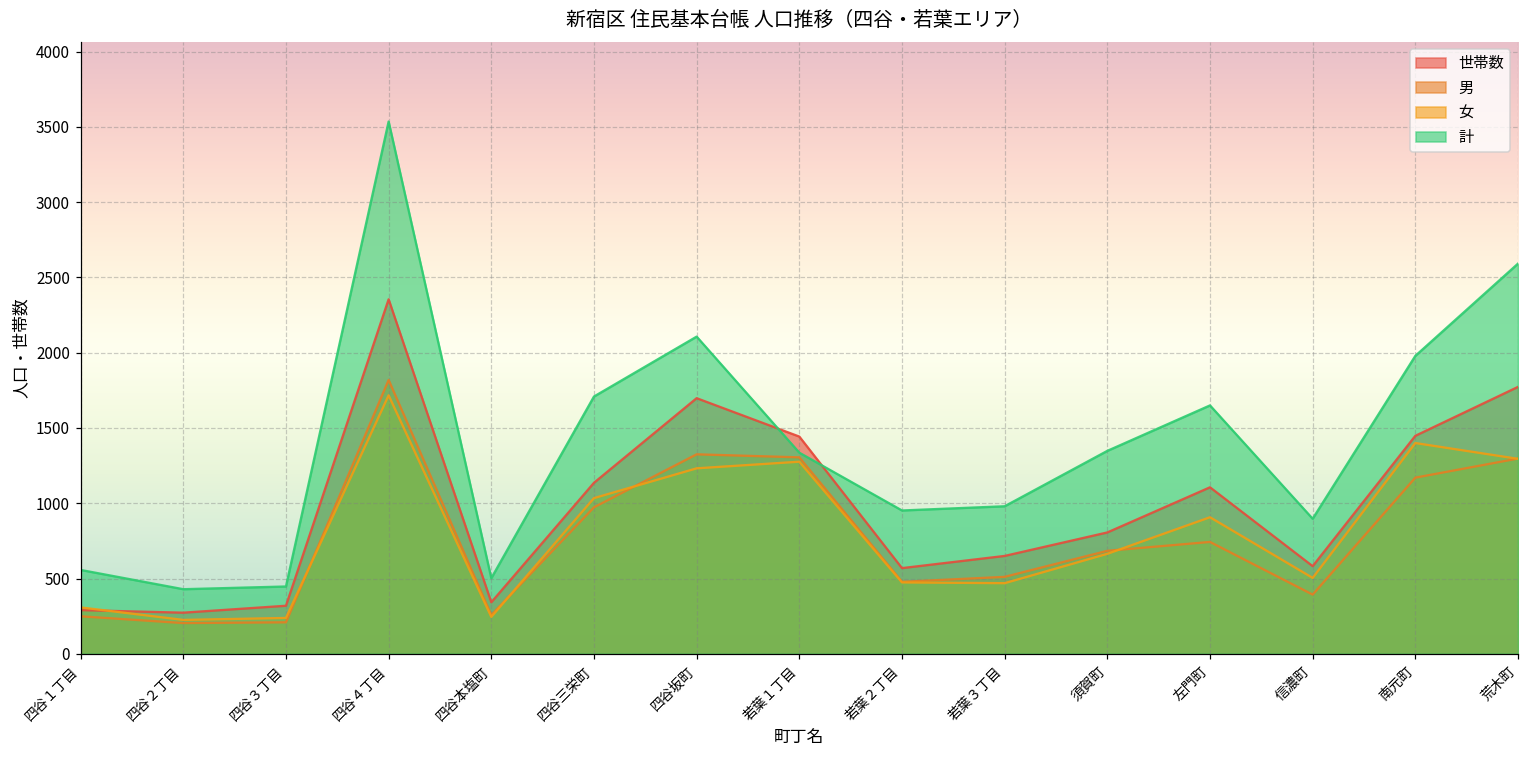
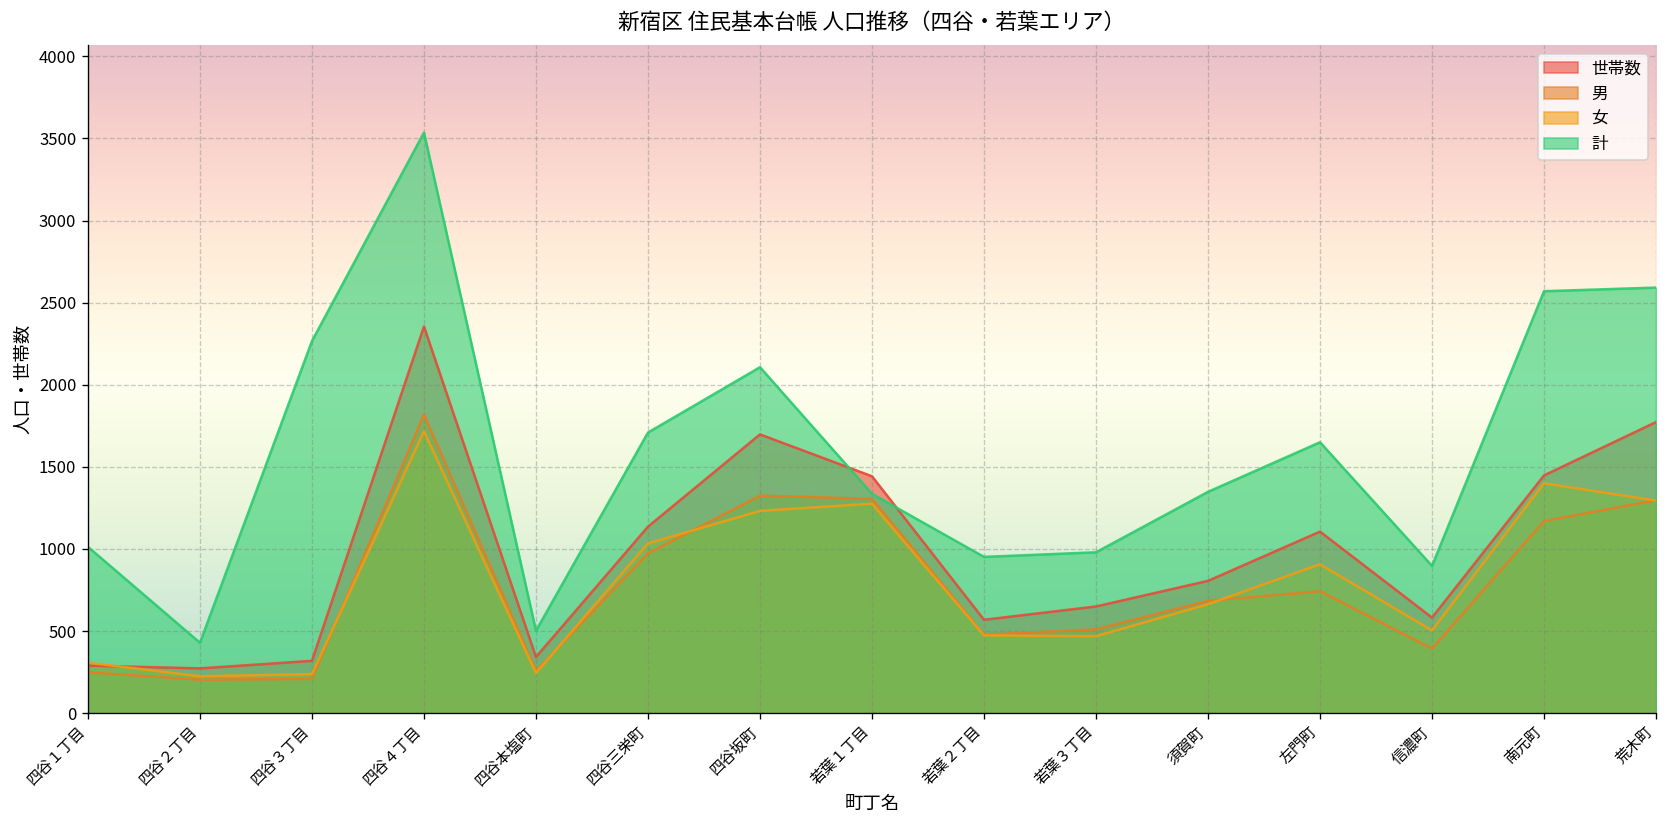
  {
    "計": {
-     "四谷１丁目": 560,
+     "四谷１丁目": 1010,
      "四谷２丁目": 430,
-     "四谷３丁目": 450,
+     "四谷３丁目": 2270,
      "四谷４丁目": 3540,
      "四谷本塩町": 500,
      "四谷三栄町": 1710,
      "四谷坂町": 2110,
      "若葉１丁目": 1340,
      "若葉２丁目": 950,
      "若葉３丁目": 980,
      "須賀町": 1350,
      "左門町": 1650,
      "信濃町": 900,
-     "南元町": 1980,
+     "南元町": 2570,
      "荒木町": 2590
    }
  }
